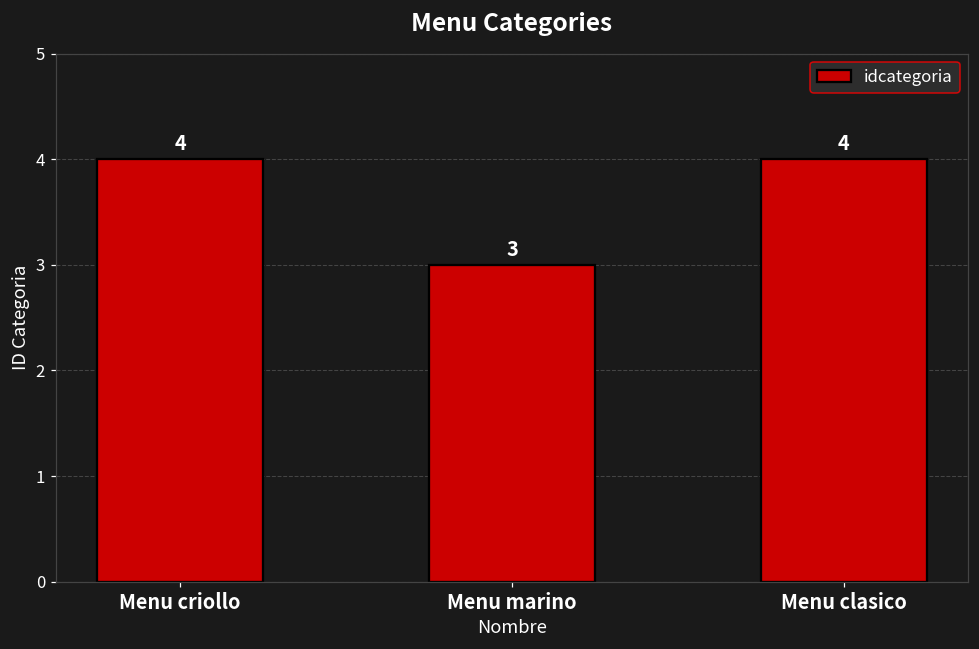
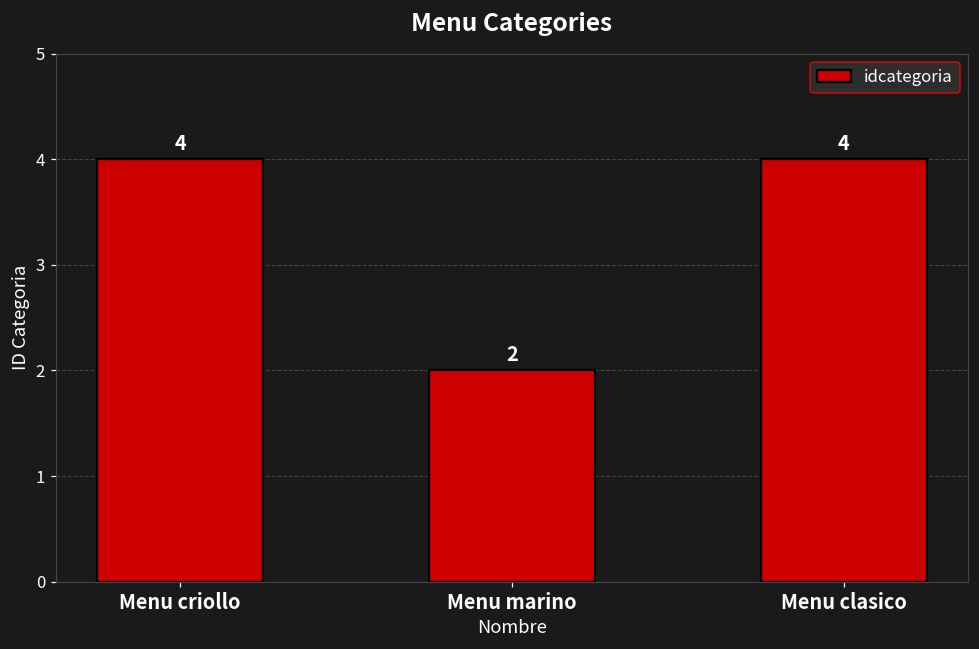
  {
    "Menu criollo": 4,
-   "Menu marino": 3,
+   "Menu marino": 2,
    "Menu clasico": 4
  }
